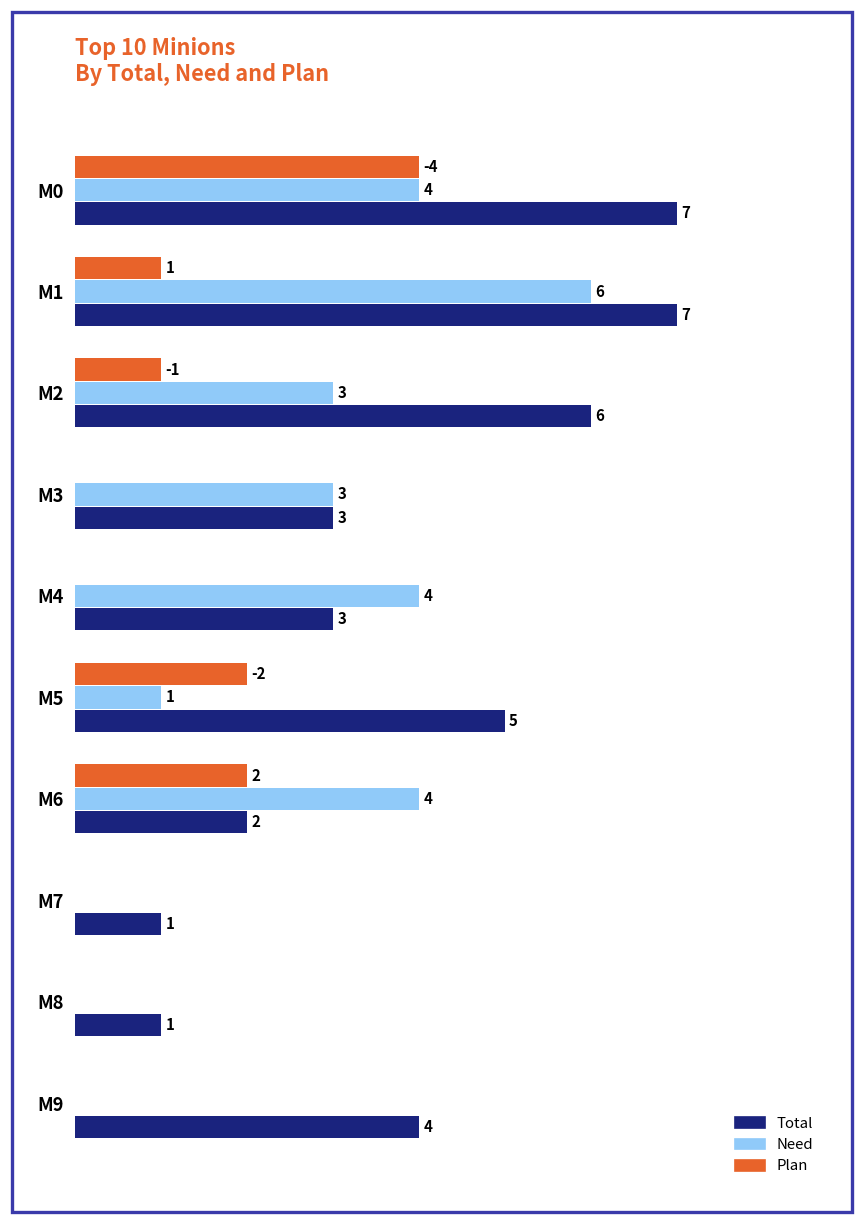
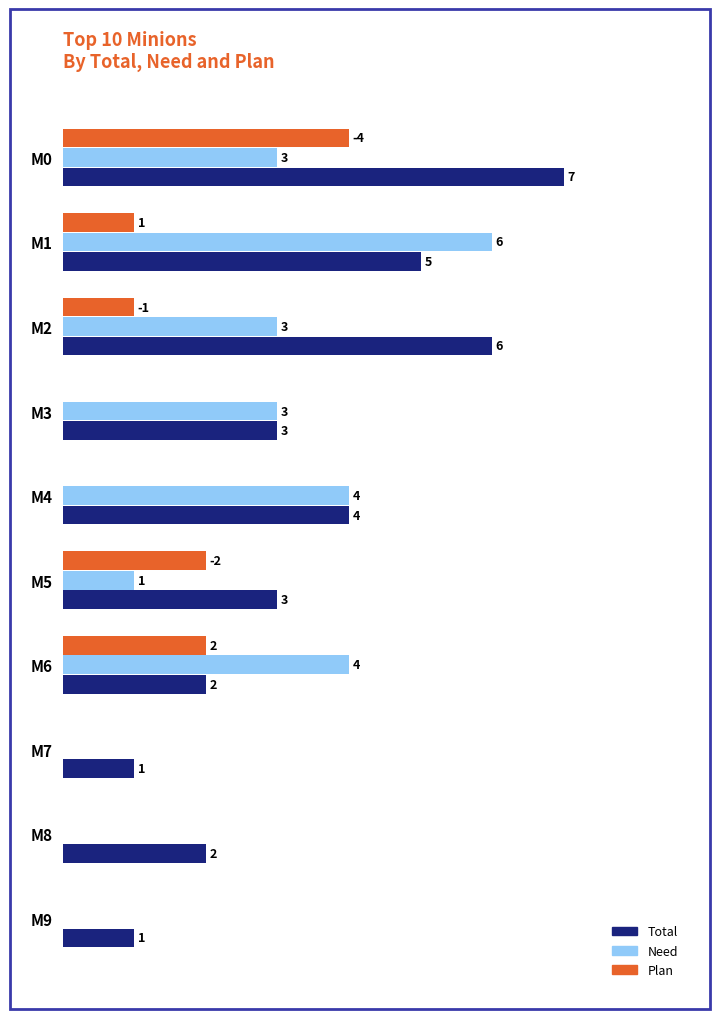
  {
    "Total": {
      "M0": 7,
-     "M1": 7,
+     "M1": 5,
      "M2": 6,
      "M3": 3,
-     "M4": 3,
-     "M5": 5,
+     "M4": 4,
+     "M5": 3,
      "M6": 2,
      "M7": 1,
-     "M8": 1,
-     "M9": 4
+     "M8": 2,
+     "M9": 1
    },
    "Need": {
-     "M0": 4,
+     "M0": 3,
      "M1": 6,
      "M2": 3,
      "M3": 3,
      "M4": 4,
      "M5": 1,
      "M6": 4
    },
    "Plan": {
      "M1": 1,
      "M6": 2
    }
  }
